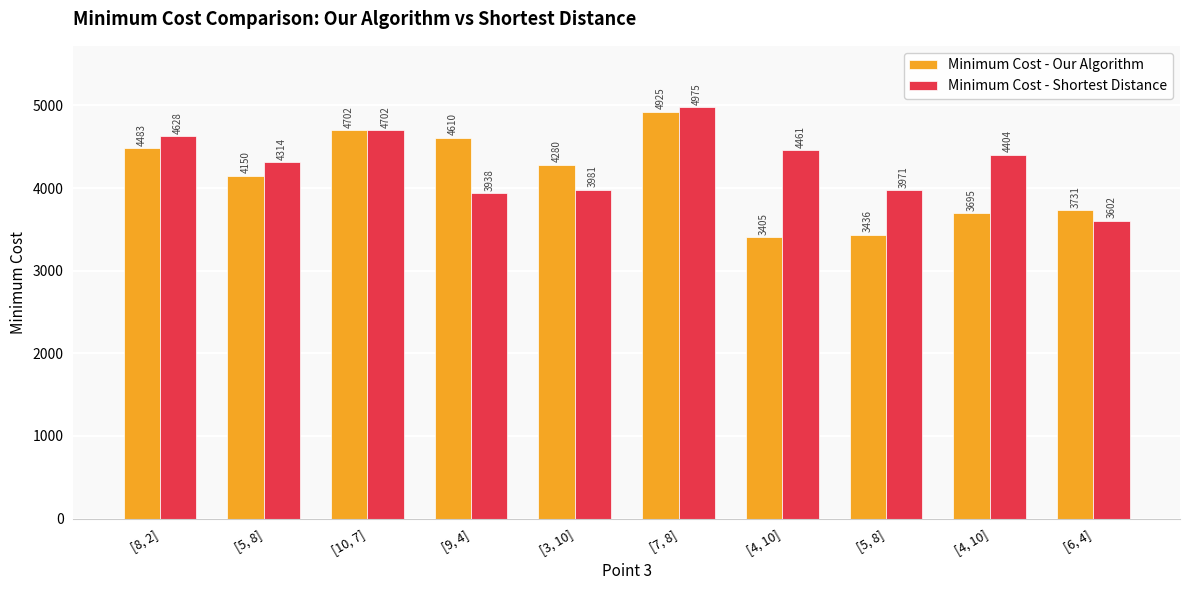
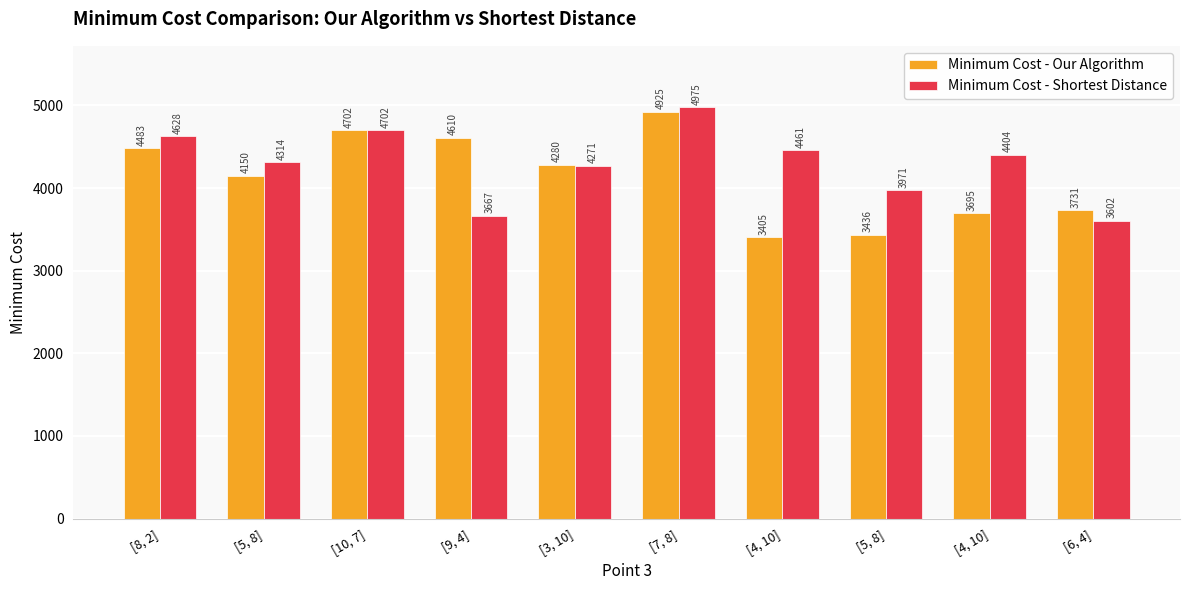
  {
    "Minimum Cost - Our Algorithm": {
      "[8, 2]": 4483,
      "[10, 7]": 4702,
      "[9, 4]": 4610,
      "[3, 10]": 4280,
      "[7, 8]": 4925,
      "[6, 4]": 3731
    },
    "Minimum Cost - Shortest Distance": {
      "[8, 2]": 4628,
      "[10, 7]": 4702,
-     "[9, 4]": 3938,
-     "[3, 10]": 3981,
+     "[9, 4]": 3667,
+     "[3, 10]": 4271,
      "[7, 8]": 4975,
      "[6, 4]": 3602
    }
  }
